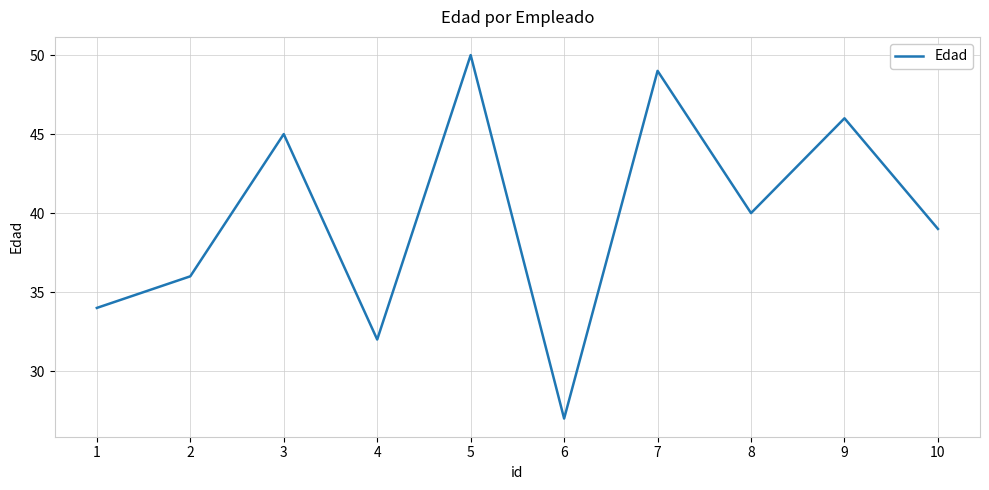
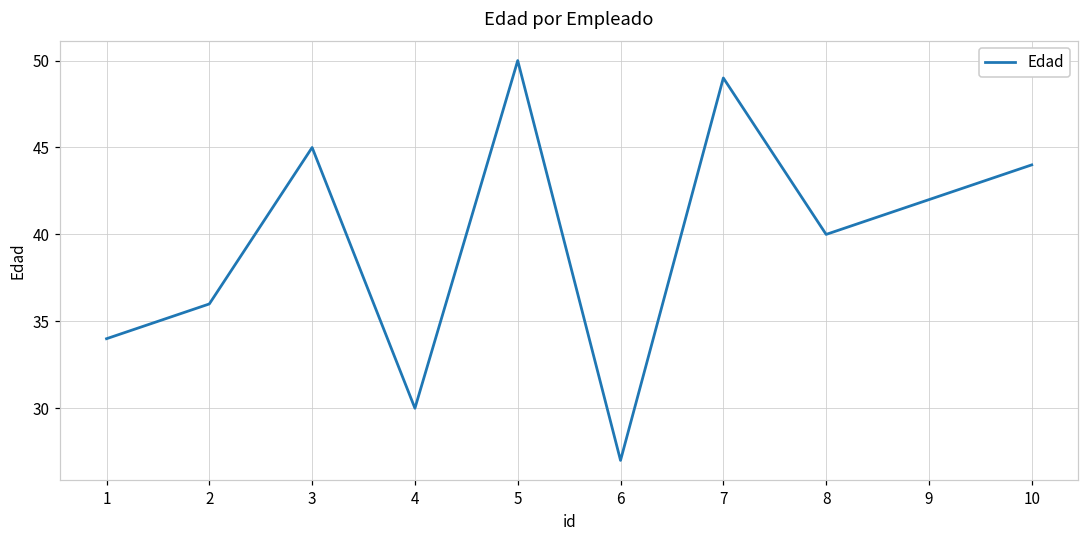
  {
    "1": 34,
    "2": 36,
    "3": 45,
-   "4": 32,
+   "4": 30,
    "5": 50,
    "6": 27,
    "7": 49,
    "8": 40,
-   "9": 46,
-   "10": 39
+   "9": 42,
+   "10": 44
  }
